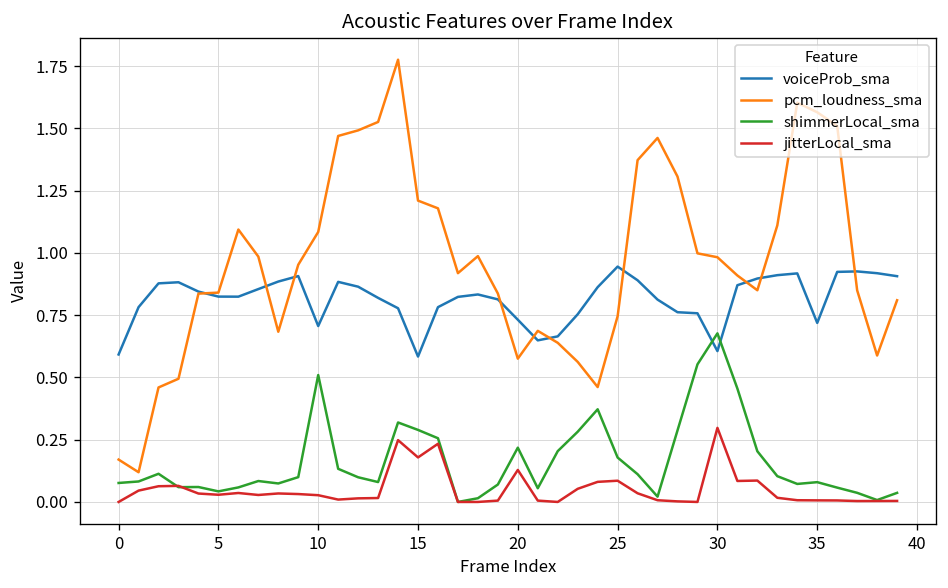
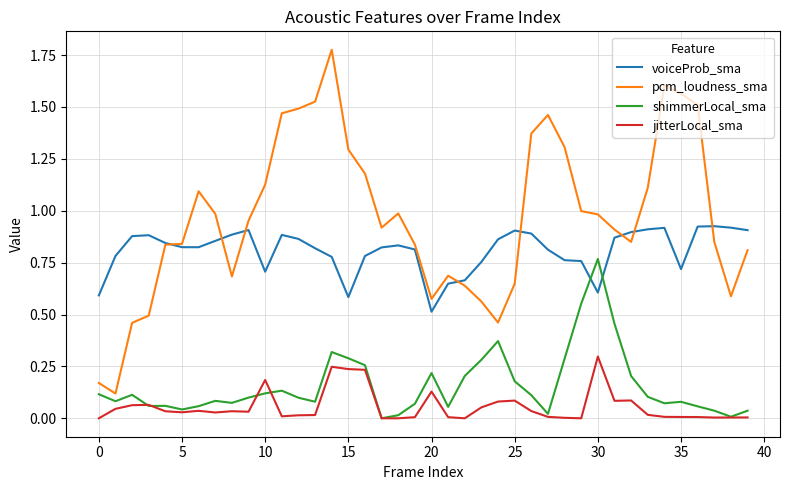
  {
    "voiceProb_sma": {
      "0": 0.59,
      "5": 0.82,
      "10": 0.71,
      "15": 0.58,
-     "20": 0.73,
-     "25": 0.94,
+     "20": 0.51,
+     "25": 0.90,
      "30": 0.61,
      "35": 0.72
    },
    "pcm_loudness_sma": {
      "0": 0.17,
      "5": 0.84,
-     "10": 1.08,
-     "15": 1.21,
+     "10": 1.13,
+     "15": 1.29,
      "20": 0.58,
-     "25": 0.75,
+     "25": 0.65,
      "30": 0.98
    },
    "shimmerLocal_sma": {
-     "0": 0.08,
+     "0": 0.12,
      "5": 0.04,
-     "10": 0.51,
+     "10": 0.12,
      "15": 0.29,
      "20": 0.22,
      "25": 0.18,
-     "30": 0.68,
+     "30": 0.77,
      "35": 0.08
    },
    "jitterLocal_sma": {
      "0": 0.00,
      "5": 0.03,
-     "10": 0.03,
-     "15": 0.18,
+     "10": 0.18,
+     "15": 0.24,
      "20": 0.13,
      "25": 0.09,
      "30": 0.30,
      "35": 0.01
    }
  }
